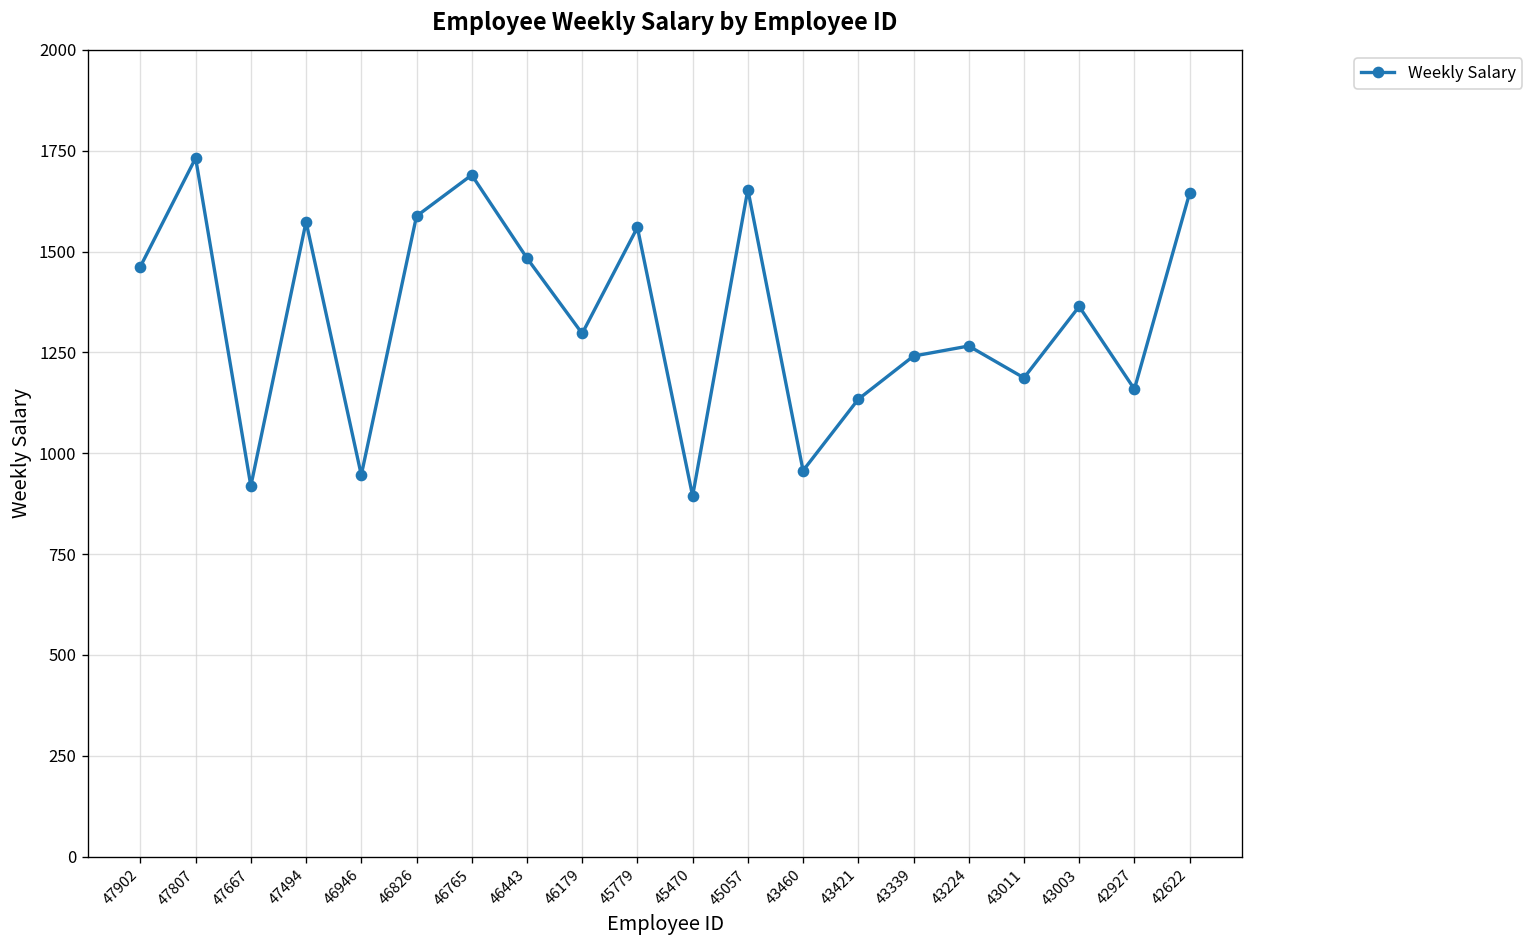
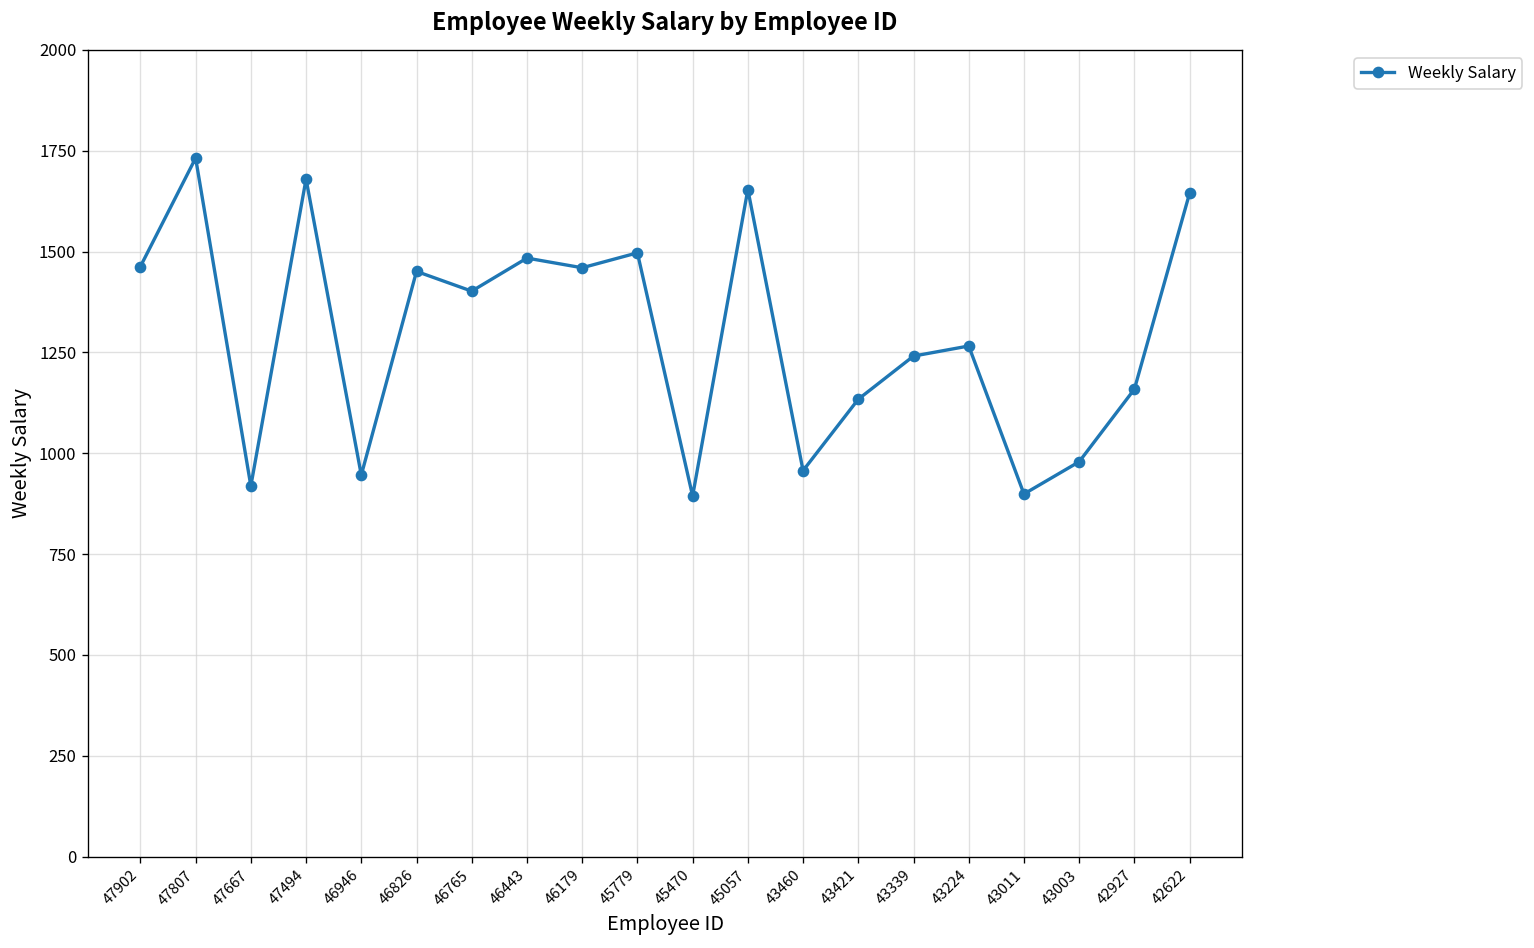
  {
    "47902": 1460,
    "47807": 1730,
    "47667": 920,
-   "47494": 1570,
+   "47494": 1680,
    "46946": 950,
-   "46826": 1590,
-   "46765": 1690,
+   "46826": 1450,
+   "46765": 1400,
    "46443": 1480,
-   "46179": 1300,
-   "45779": 1560,
+   "46179": 1460,
+   "45779": 1500,
    "45470": 890,
    "45057": 1650,
    "43460": 960,
    "43421": 1130,
    "43339": 1240,
    "43224": 1270,
-   "43011": 1190,
-   "43003": 1360,
+   "43011": 900,
+   "43003": 980,
    "42927": 1160,
    "42622": 1650
  }
